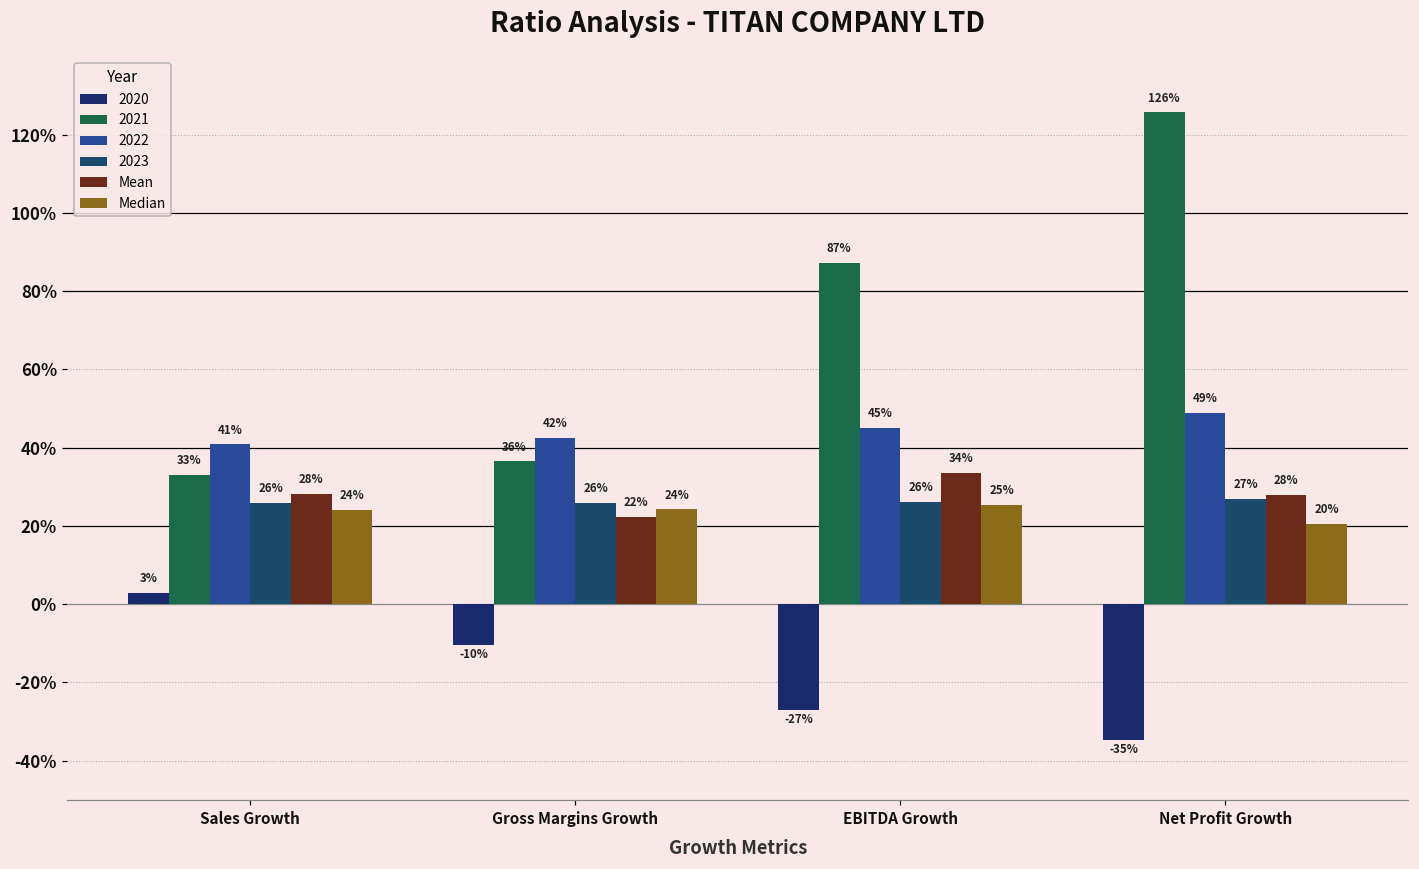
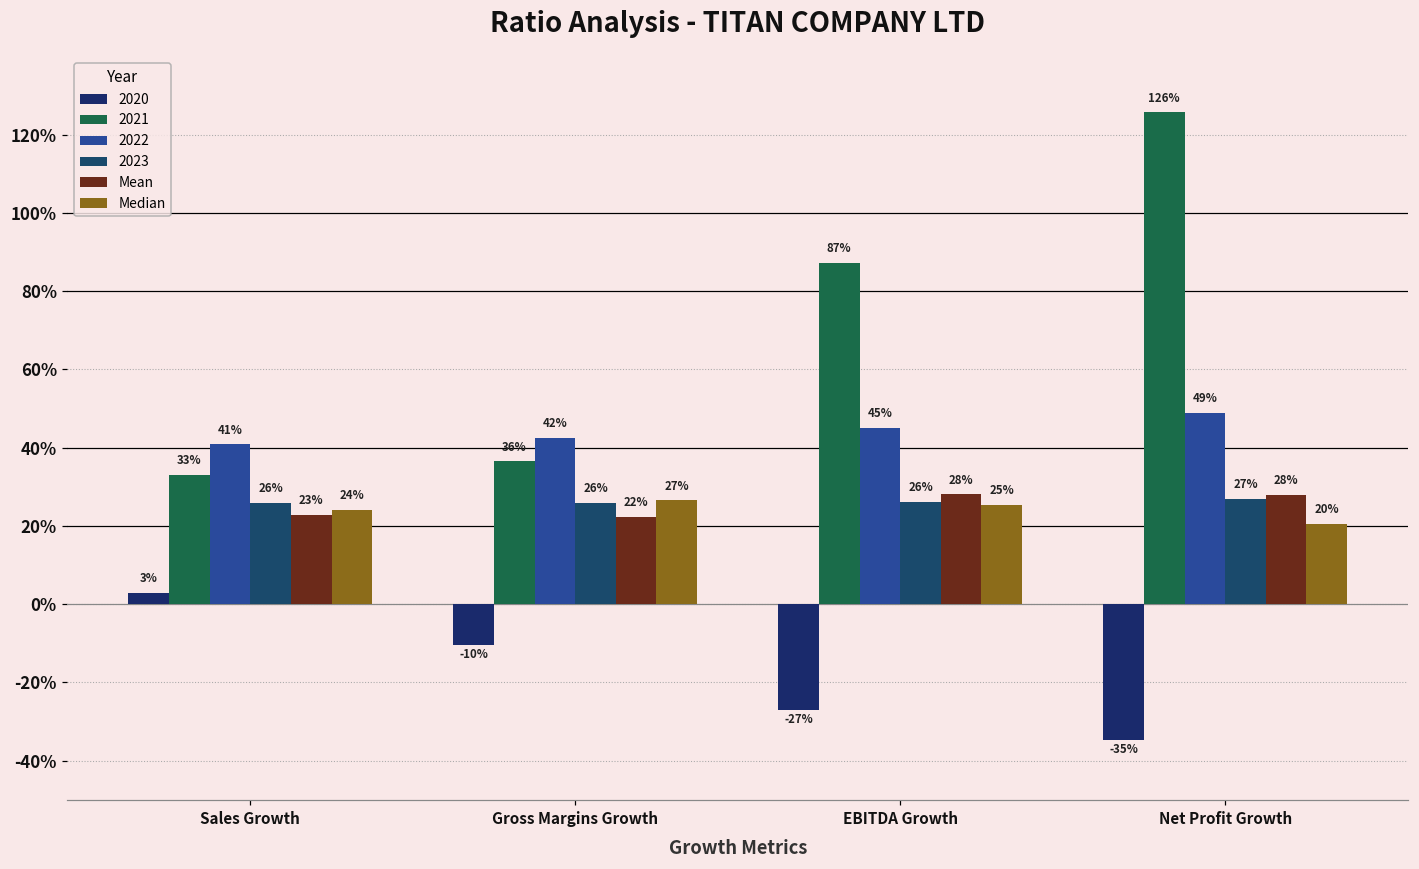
  {
    "Mean": {
-     "Sales Growth": "28%",
+     "Sales Growth": "23%",
      "Gross Margins Growth": "22%",
-     "EBITDA Growth": "34%",
+     "EBITDA Growth": "28%",
      "Net Profit Growth": "28%"
    },
    "Median": {
      "Sales Growth": "24%",
-     "Gross Margins Growth": "24%",
+     "Gross Margins Growth": "27%",
      "EBITDA Growth": "25%",
      "Net Profit Growth": "20%"
    }
  }
